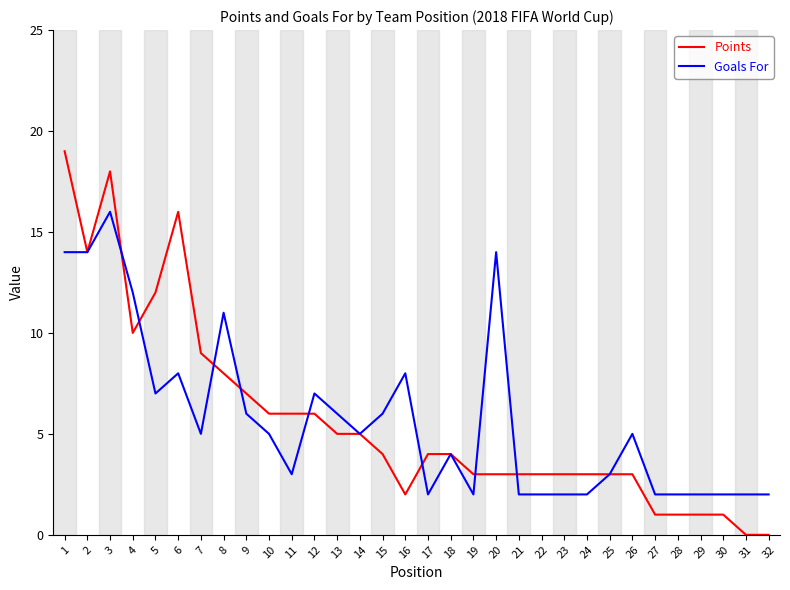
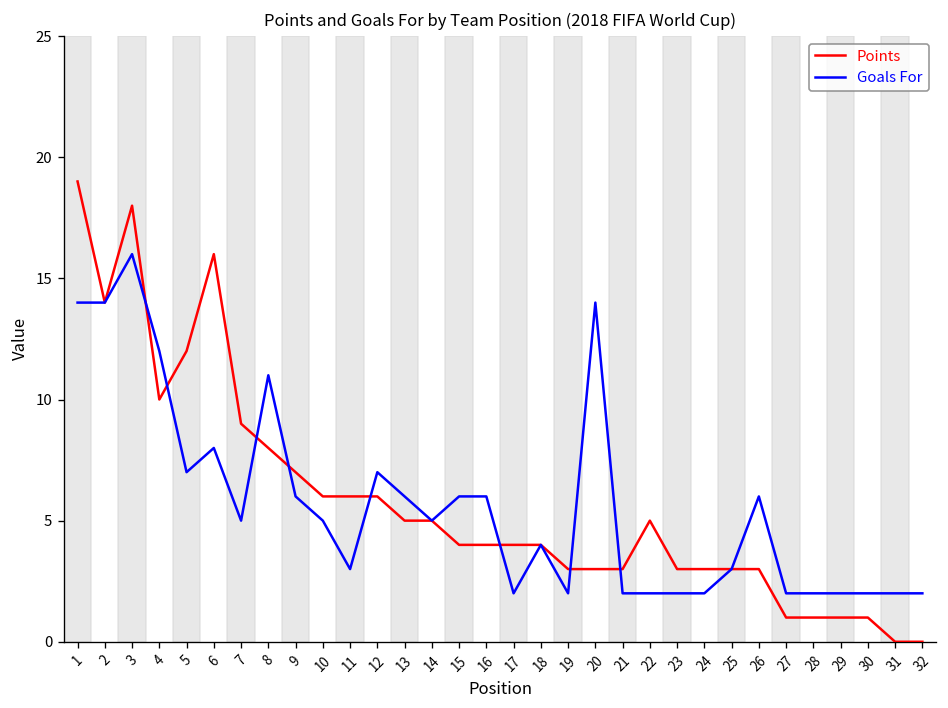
  {
    "Points": {
      "1": 19,
      "3": 18,
      "4": 10,
      "5": 12,
      "6": 16,
      "7": 9,
      "8": 8,
      "9": 7,
      "10": 6,
      "11": 6,
      "12": 6,
      "13": 5,
      "15": 4,
-     "16": 2,
+     "16": 4,
      "17": 4,
      "19": 3,
      "20": 3,
      "21": 3,
-     "22": 3,
+     "22": 5,
      "23": 3,
      "24": 3,
      "26": 3,
      "27": 1,
      "28": 1,
      "29": 1,
      "30": 1,
      "31": 0,
      "32": 0
    },
    "Goals For": {
      "1": 14,
      "3": 16,
      "4": 12,
      "5": 7,
      "6": 8,
      "7": 5,
      "8": 11,
      "9": 6,
      "10": 5,
      "11": 3,
      "12": 7,
      "13": 6,
      "15": 6,
-     "16": 8,
+     "16": 6,
      "17": 2,
      "19": 2,
      "20": 14,
      "21": 2,
      "22": 2,
      "23": 2,
      "24": 2,
-     "26": 5,
+     "26": 6,
      "27": 2,
      "28": 2,
      "29": 2,
      "30": 2,
      "31": 2,
      "32": 2
    }
  }
